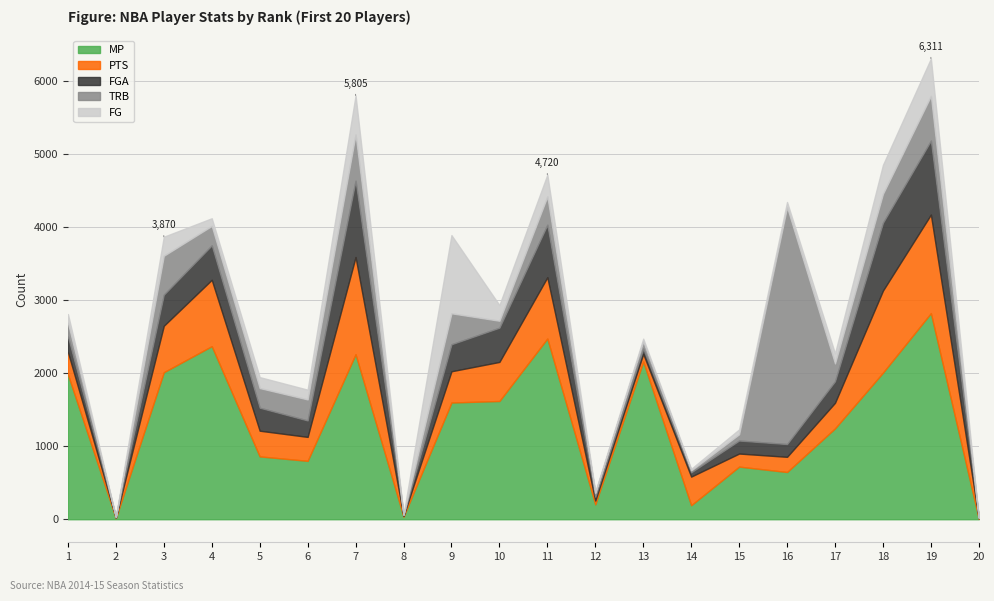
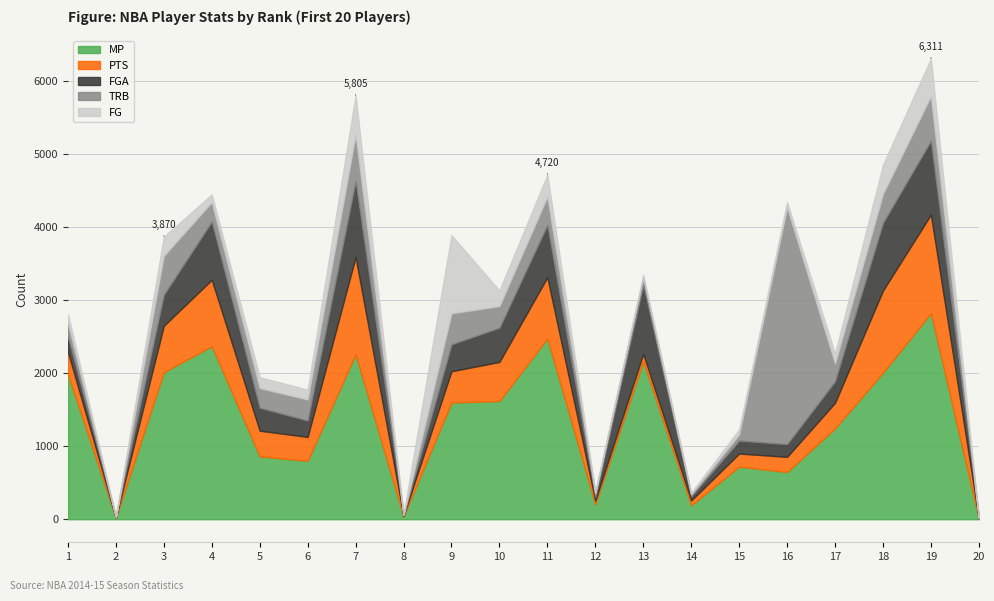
  {
    "MP": {
      "1": 2000,
      "3": 2000,
      "4": 2400,
      "5": 900,
      "6": 800,
      "7": 2300,
      "9": 1600,
      "10": 1600,
      "11": 2500,
      "12": 200,
      "13": 2200,
      "14": 200,
      "15": 700,
      "16": 600,
      "17": 1200,
      "18": 2000,
      "19": 2800
    },
    "PTS": {
      "1": 300,
      "3": 600,
      "4": 900,
      "5": 400,
      "6": 300,
      "7": 1300,
      "9": 400,
      "10": 500,
      "11": 800,
      "12": 100,
      "13": 100,
-     "14": 400,
+     "14": 100,
      "15": 200,
      "16": 200,
      "17": 400,
      "18": 1100,
      "19": 1400
    },
    "FGA": {
      "1": 200,
      "3": 400,
-     "4": 500,
+     "4": 800,
      "5": 300,
      "6": 200,
      "7": 1000,
      "9": 400,
      "10": 500,
      "11": 700,
      "12": 100,
-     "13": 100,
+     "13": 900,
      "15": 200,
      "16": 200,
      "17": 300,
      "18": 900,
      "19": 1000
    },
    "TRB": {
      "1": 200,
      "3": 500,
      "4": 300,
      "5": 300,
      "6": 300,
      "7": 600,
      "9": 400,
-     "10": 100,
+     "10": 300,
      "11": 400,
      "13": 100,
      "15": 100,
      "16": 3200,
      "17": 200,
      "18": 400,
      "19": 600
    },
    "FG": {
      "1": 100,
      "4": 100,
      "5": 200,
      "6": 100,
      "9": 1100,
      "10": 200,
      "13": 0,
      "15": 100,
      "16": 100,
      "17": 100,
      "18": 400
    }
  }
